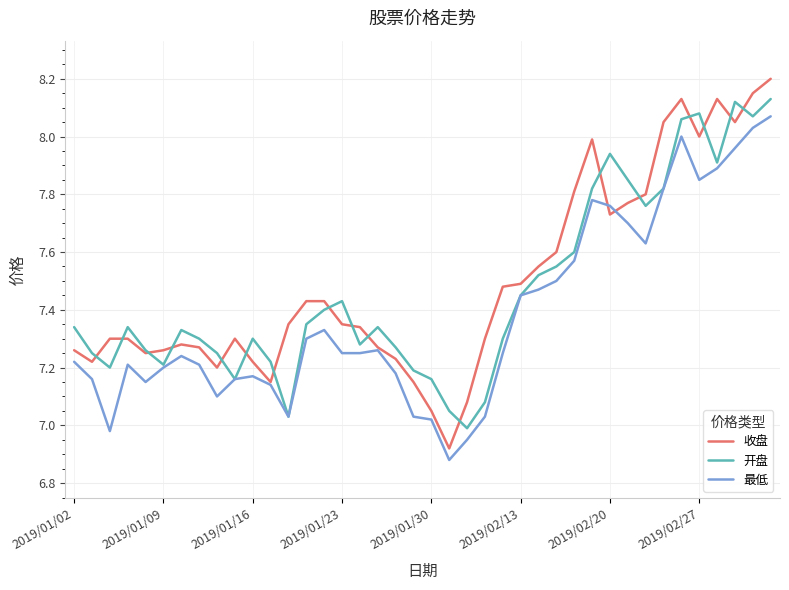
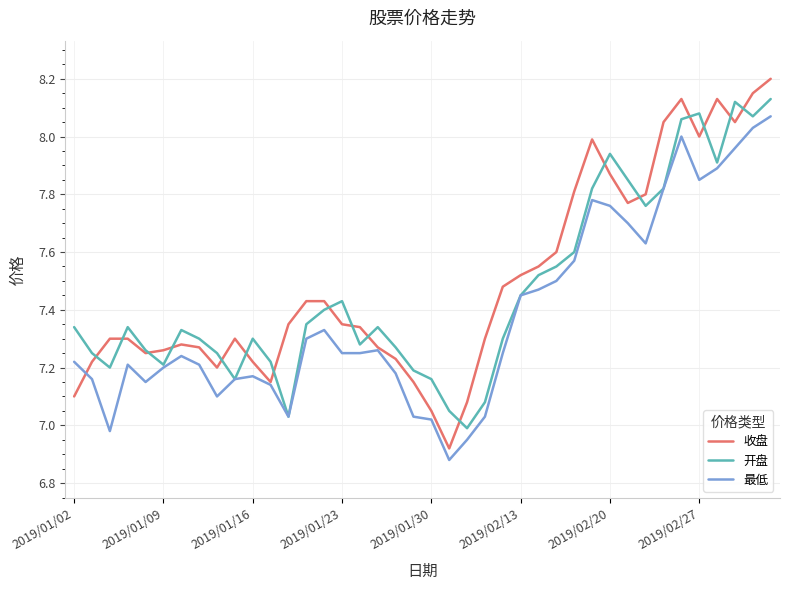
  {
    "收盘": {
-     "2019/01/02": 7.26,
+     "2019/01/02": 7.10,
      "2019/01/09": 7.26,
      "2019/01/16": 7.22,
      "2019/01/23": 7.35,
      "2019/01/30": 7.05,
-     "2019/02/13": 7.49,
-     "2019/02/20": 7.73,
+     "2019/02/13": 7.52,
+     "2019/02/20": 7.87,
      "2019/02/27": 8.00
    }
  }
